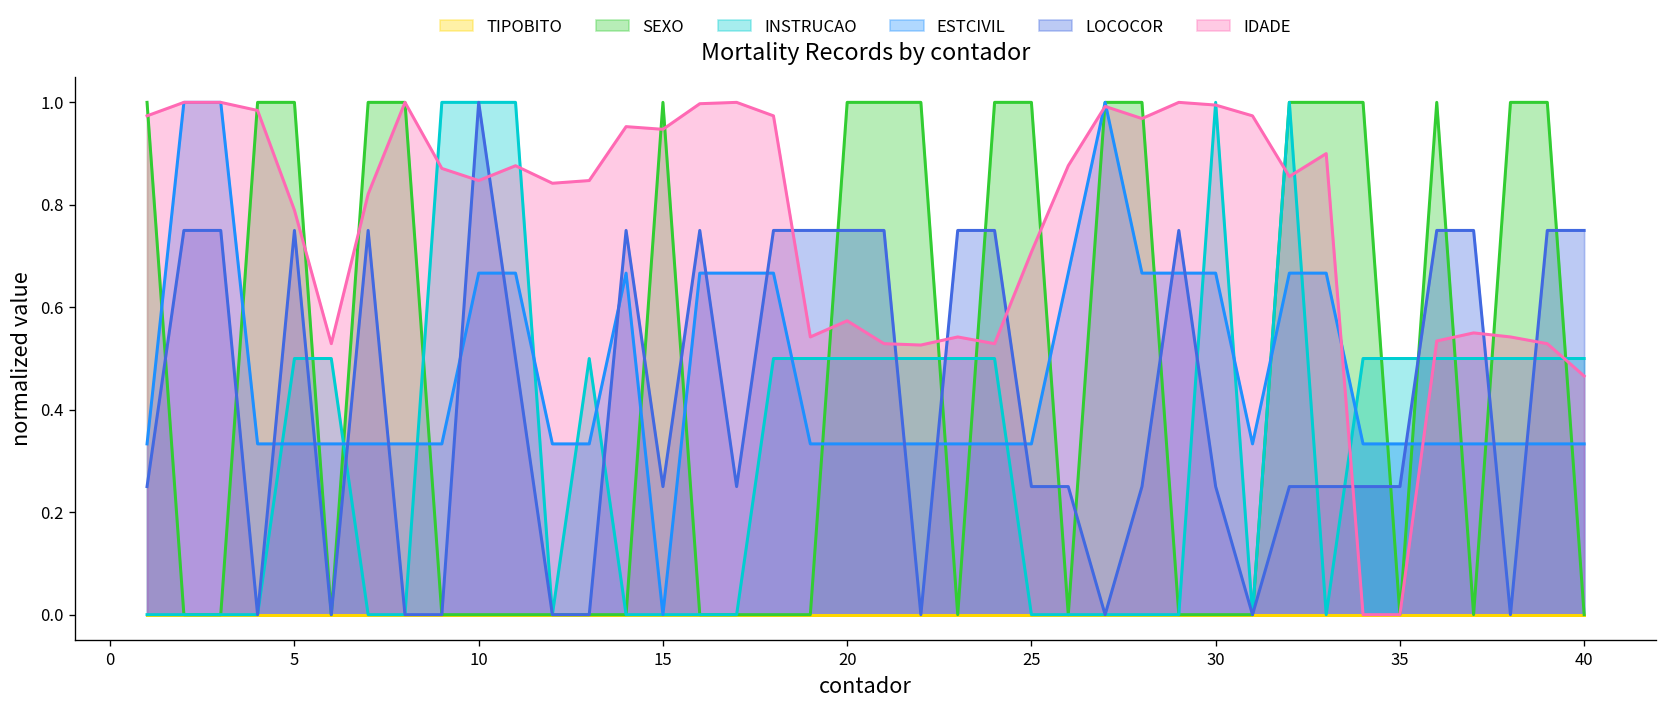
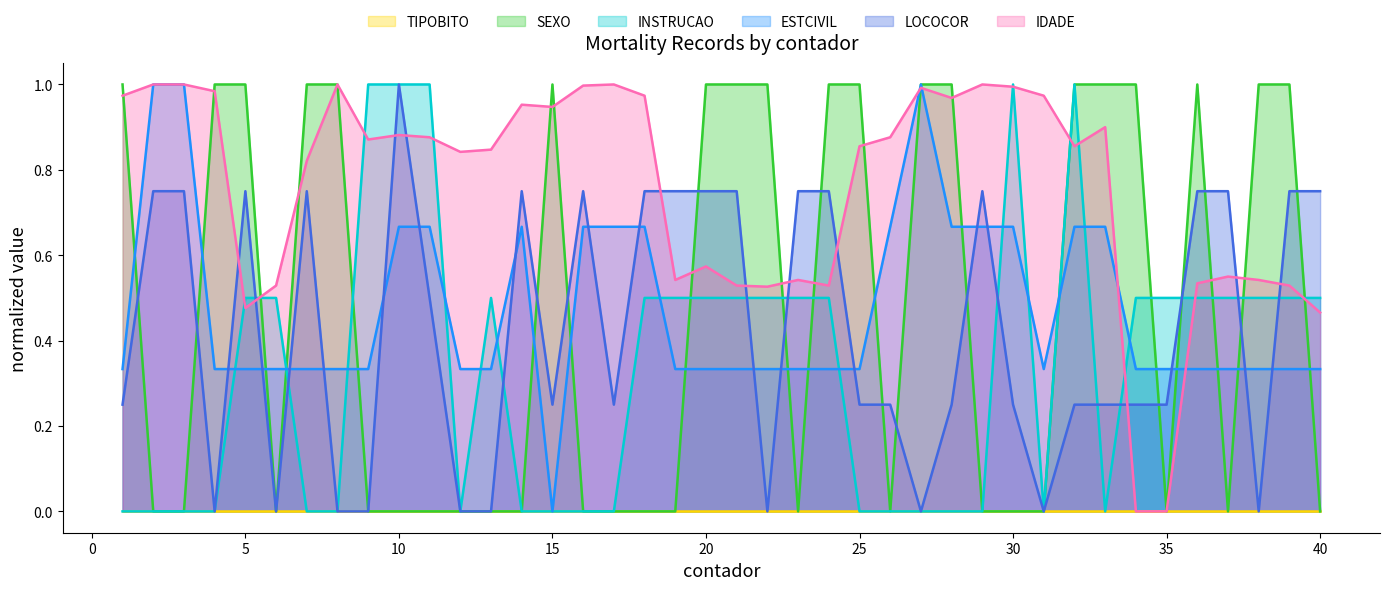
  {
    "TIPOBITO": {
      "5": 0.00,
      "20": 0.00
    },
    "SEXO": {
      "5": 1.00,
      "15": 1.00,
      "20": 1.00,
      "25": 1.00
    },
    "IDADE": {
-     "5": 0.79,
-     "10": 0.85,
+     "5": 0.48,
+     "10": 0.88,
      "15": 0.95,
      "20": 0.57,
-     "25": 0.71,
+     "25": 0.86,
      "40": 0.47
    }
  }
